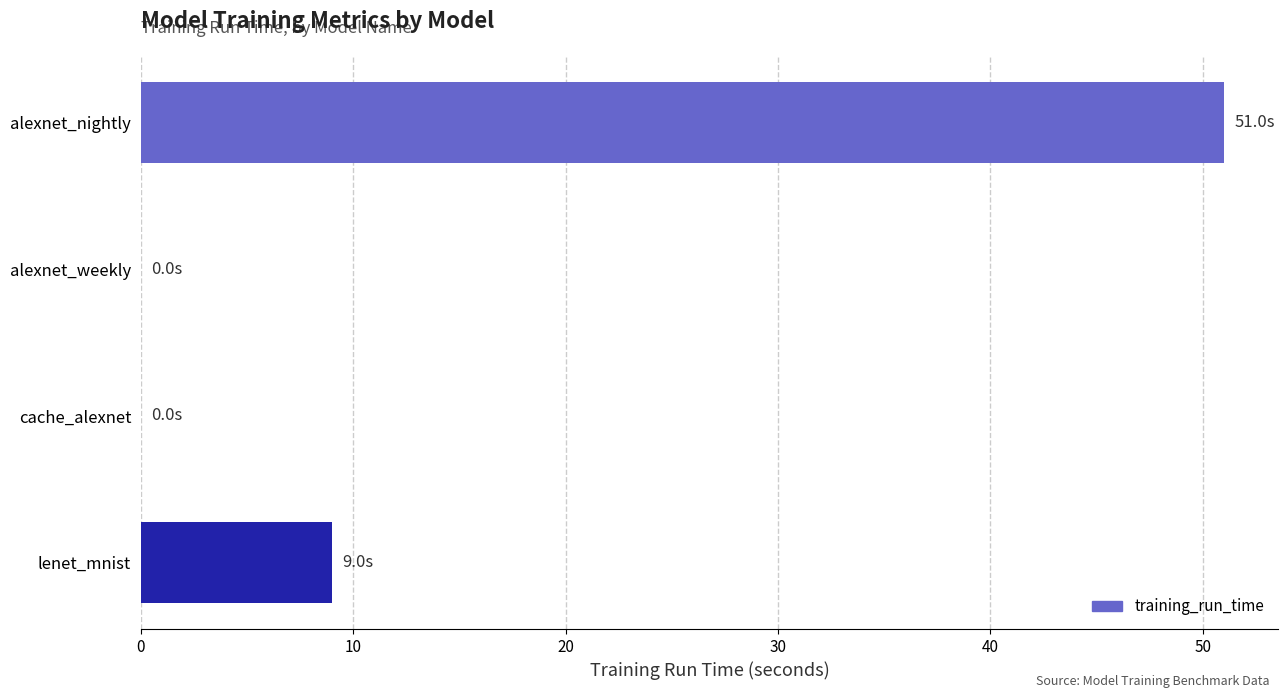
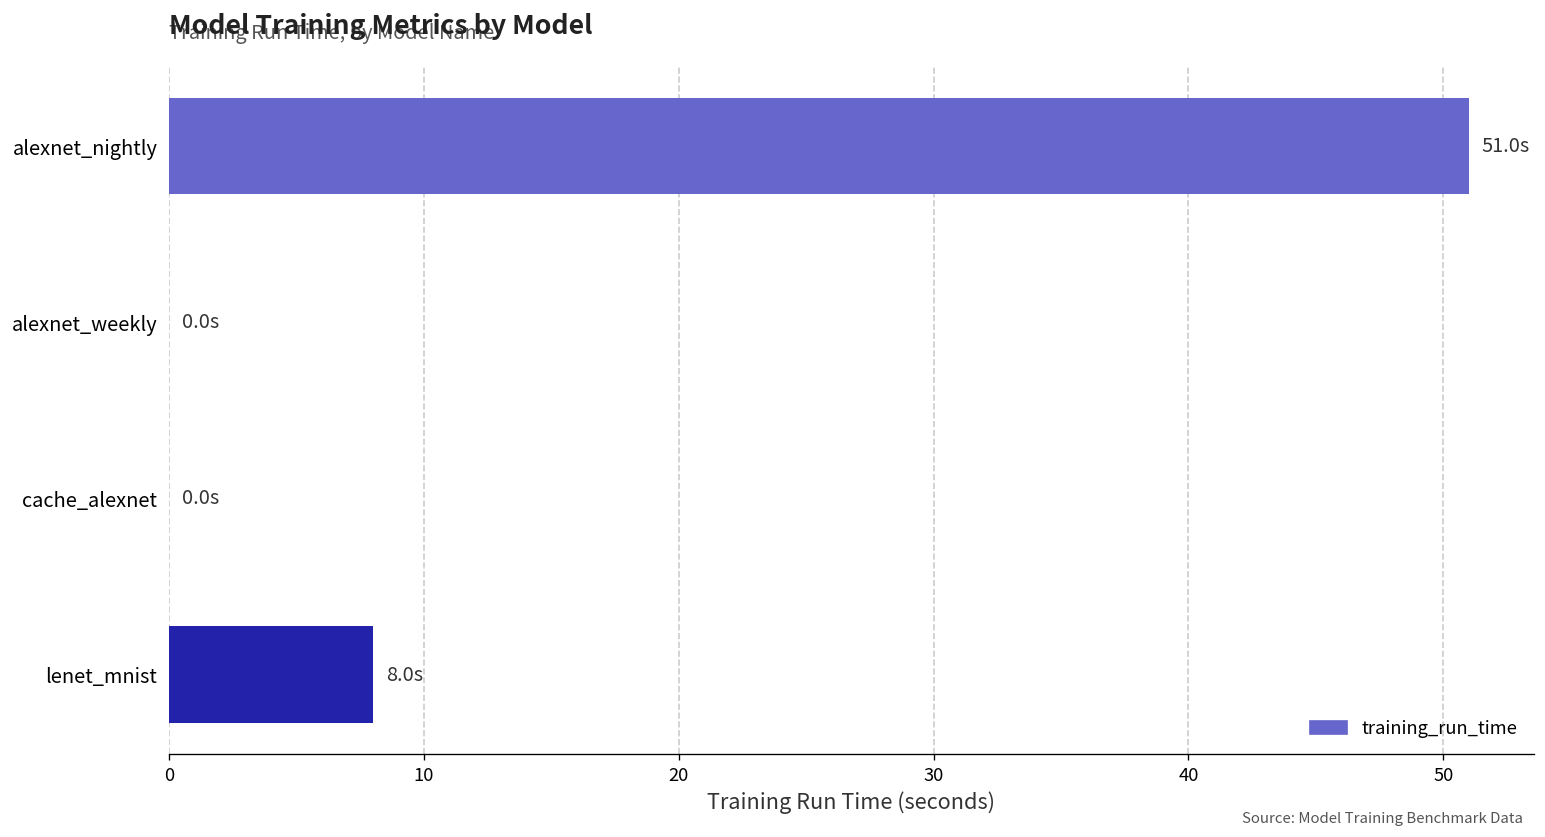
  {
    "alexnet_nightly": "51.0s",
    "alexnet_weekly": "0.0s",
    "cache_alexnet": "0.0s",
-   "lenet_mnist": "9.0s"
+   "lenet_mnist": "8.0s"
  }
